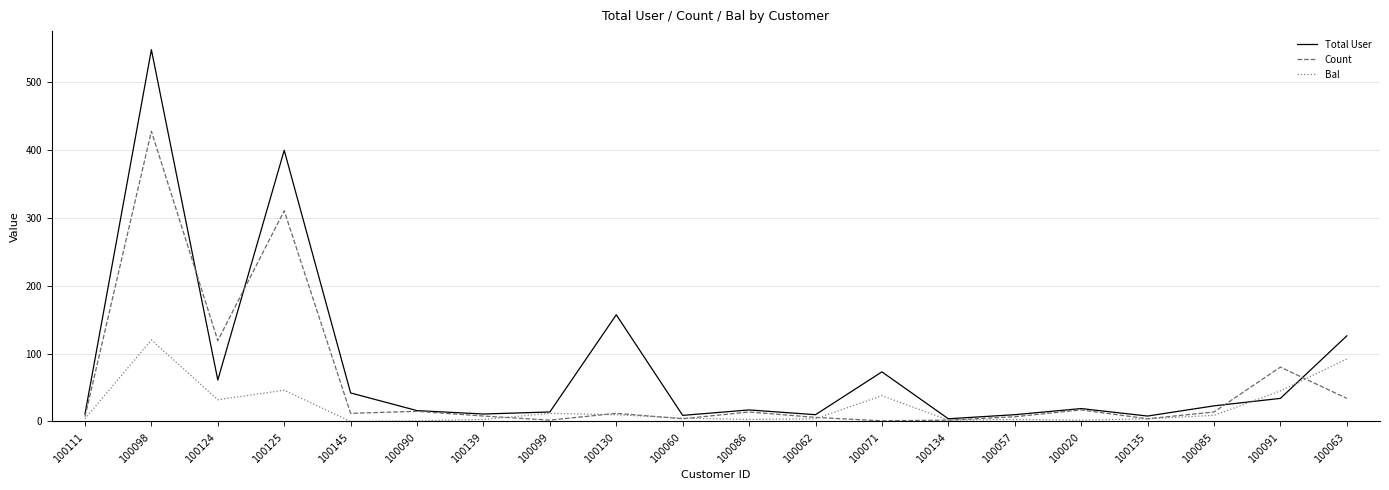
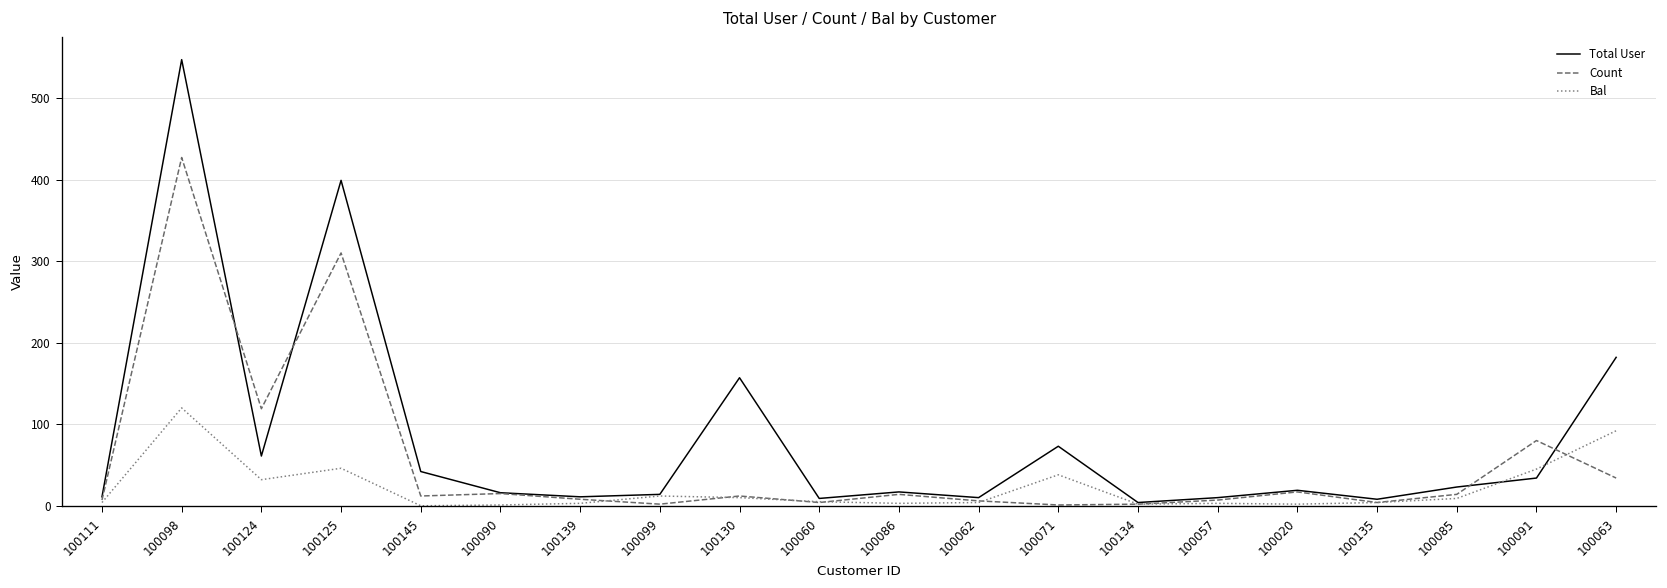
  {
    "Total User": {
      "100111": 10,
      "100098": 550,
      "100124": 60,
      "100125": 400,
      "100145": 40,
      "100130": 160,
      "100060": 10,
      "100062": 10,
      "100071": 70,
      "100135": 10,
      "100085": 20,
      "100091": 30,
-     "100063": 130
+     "100063": 180
    }
  }
